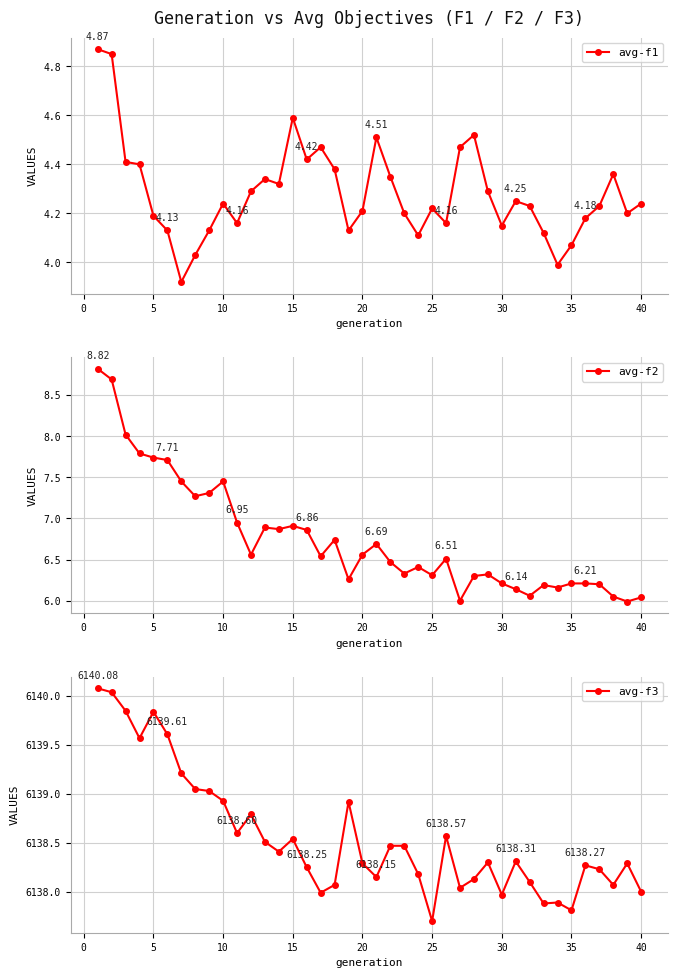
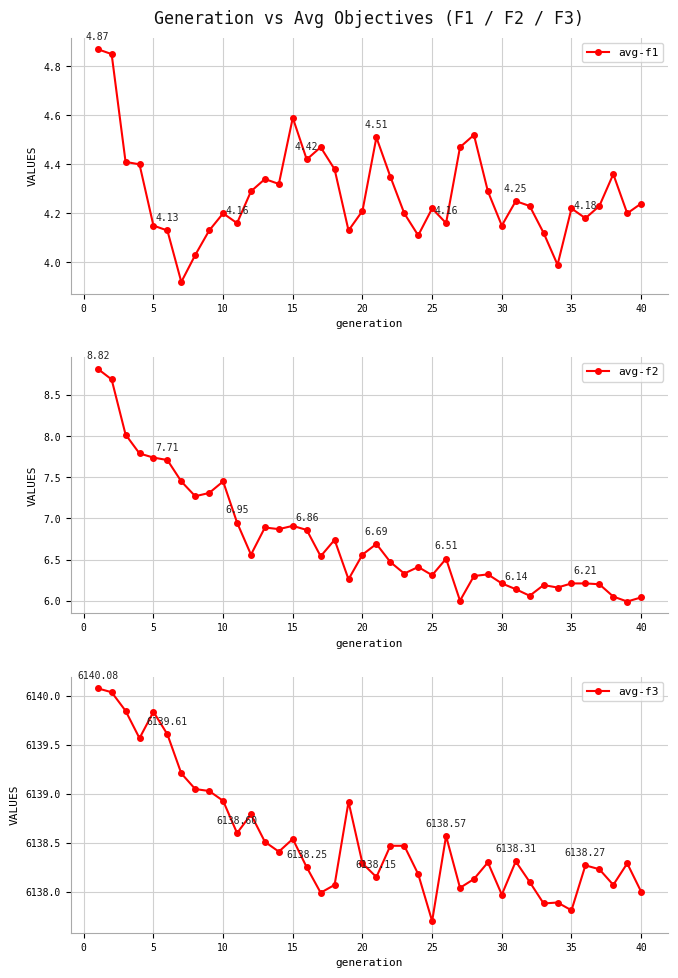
  {
    "Generation vs Avg Objectives (F1 / F2 / F3)": {
-     "5": 4.19,
-     "10": 4.24,
+     "5": 4.15,
+     "10": 4.20,
      "15": 4.59,
      "20": 4.21,
      "30": 4.15,
-     "35": 4.07,
+     "35": 4.22,
      "40": 4.24
    }
  }
